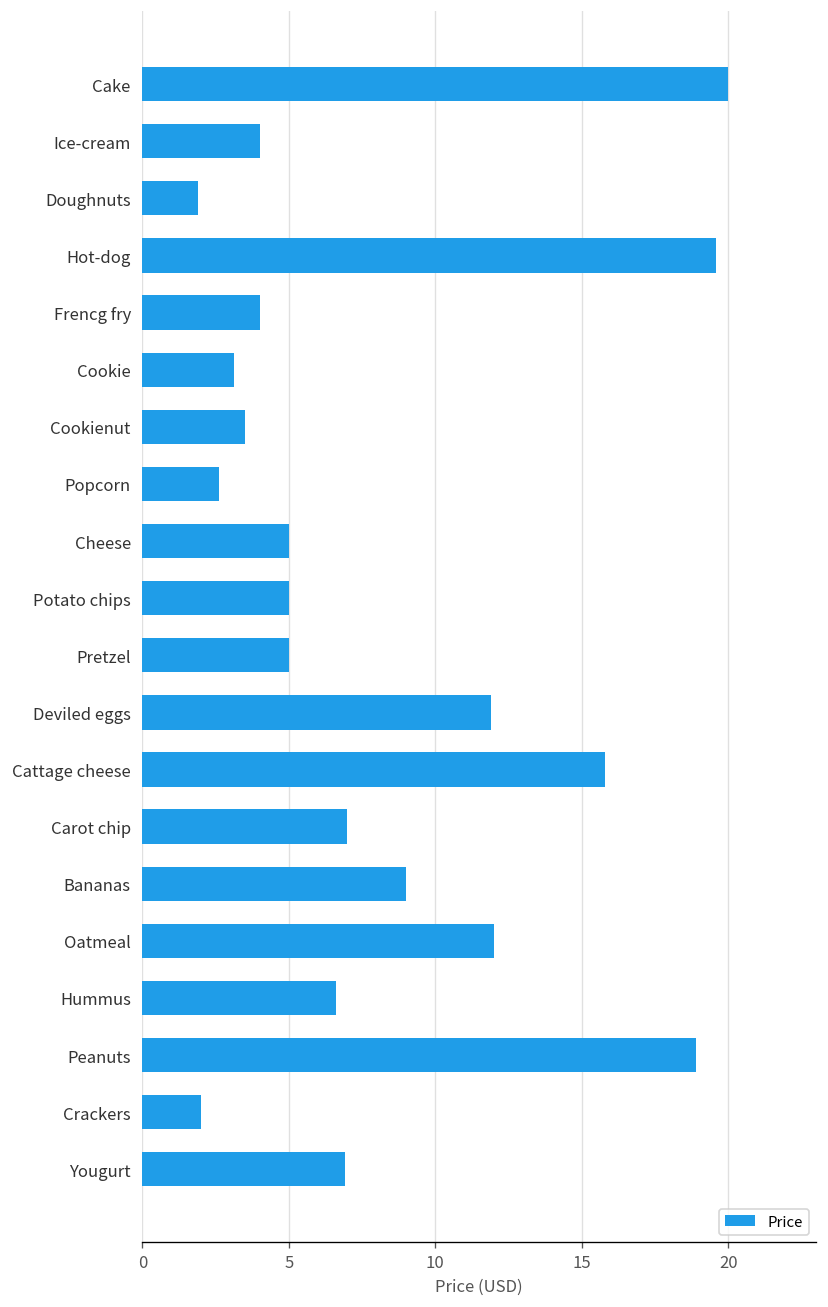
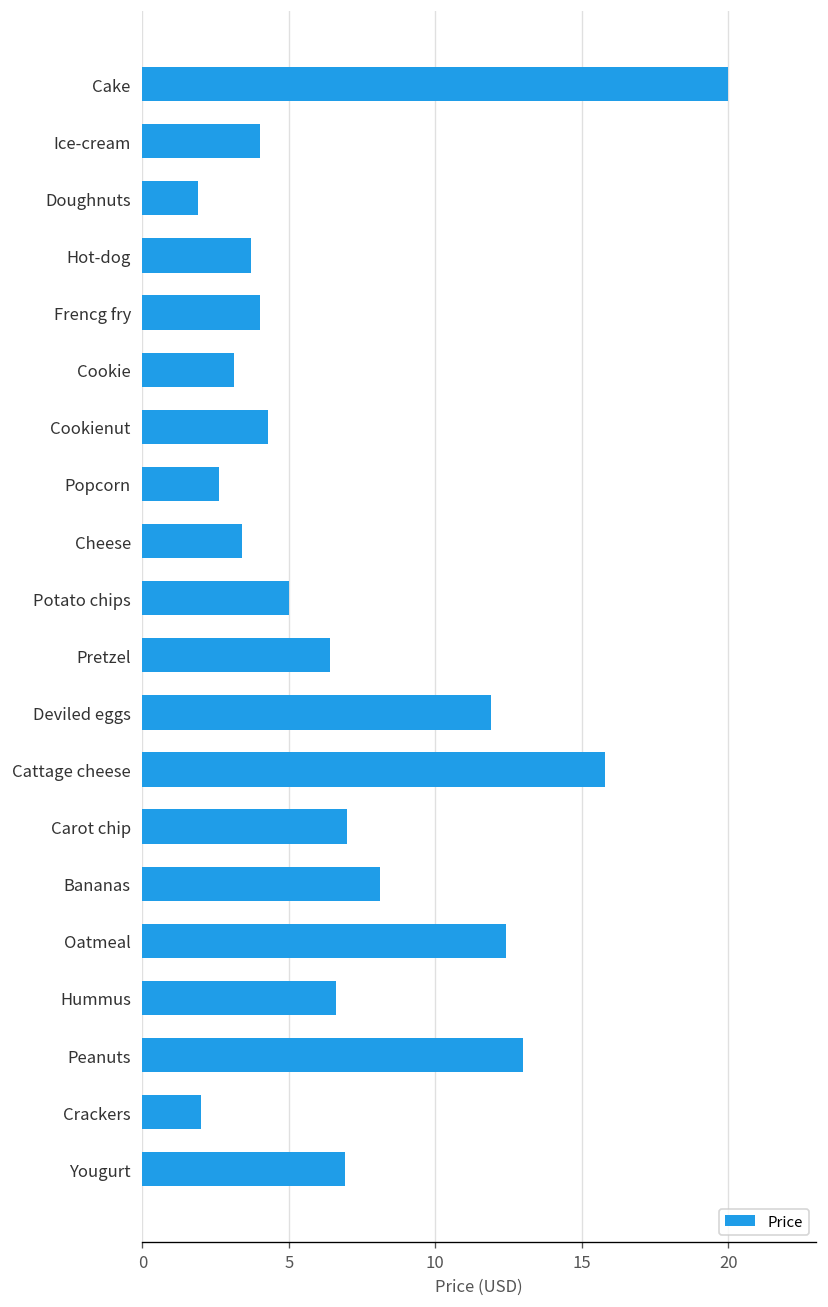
  {
    "Cake": 20.0,
    "Ice-cream": 4.0,
    "Doughnuts": 1.9,
-   "Hot-dog": 19.6,
+   "Hot-dog": 3.7,
    "Frencg fry": 4.0,
    "Cookie": 3.1,
-   "Cookienut": 3.5,
+   "Cookienut": 4.3,
    "Popcorn": 2.6,
-   "Cheese": 5.0,
+   "Cheese": 3.4,
    "Potato chips": 5.0,
-   "Pretzel": 5.0,
+   "Pretzel": 6.4,
    "Deviled eggs": 11.9,
    "Cattage cheese": 15.8,
    "Carot chip": 7.0,
-   "Bananas": 9.0,
-   "Oatmeal": 12.0,
+   "Bananas": 8.1,
+   "Oatmeal": 12.4,
    "Hummus": 6.6,
-   "Peanuts": 18.9,
+   "Peanuts": 13.0,
    "Crackers": 2.0,
    "Yougurt": 6.9
  }
